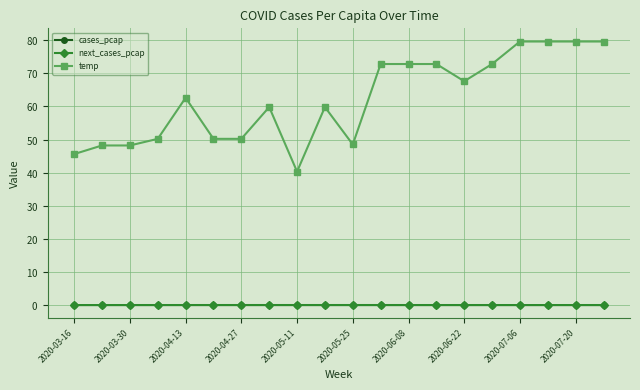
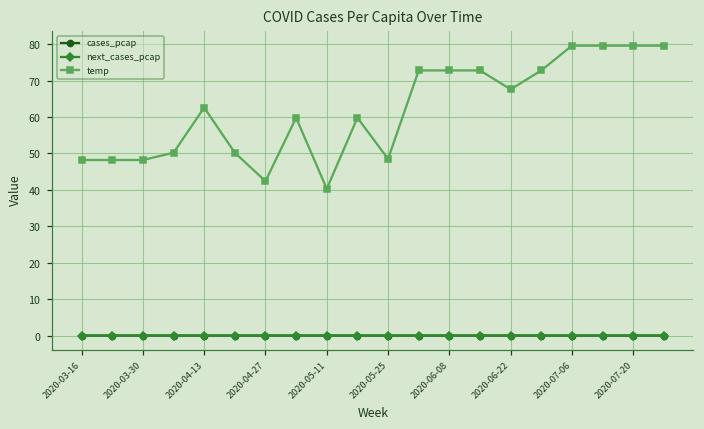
  {
    "next_cases_pcap": {
      "2020-03-16": 0,
      "2020-03-30": 0,
      "2020-04-13": 0,
      "2020-04-27": 0,
      "2020-05-11": 0,
      "2020-05-25": 0,
      "2020-06-08": 0,
      "2020-06-22": 0,
      "2020-07-06": 0,
      "2020-07-20": 0
    },
    "temp": {
-     "2020-03-16": 46,
+     "2020-03-16": 48,
      "2020-03-30": 48,
      "2020-04-13": 63,
-     "2020-04-27": 50,
+     "2020-04-27": 42,
      "2020-05-11": 40,
      "2020-05-25": 49,
      "2020-06-08": 73,
      "2020-06-22": 68,
      "2020-07-06": 80,
      "2020-07-20": 80
    }
  }
